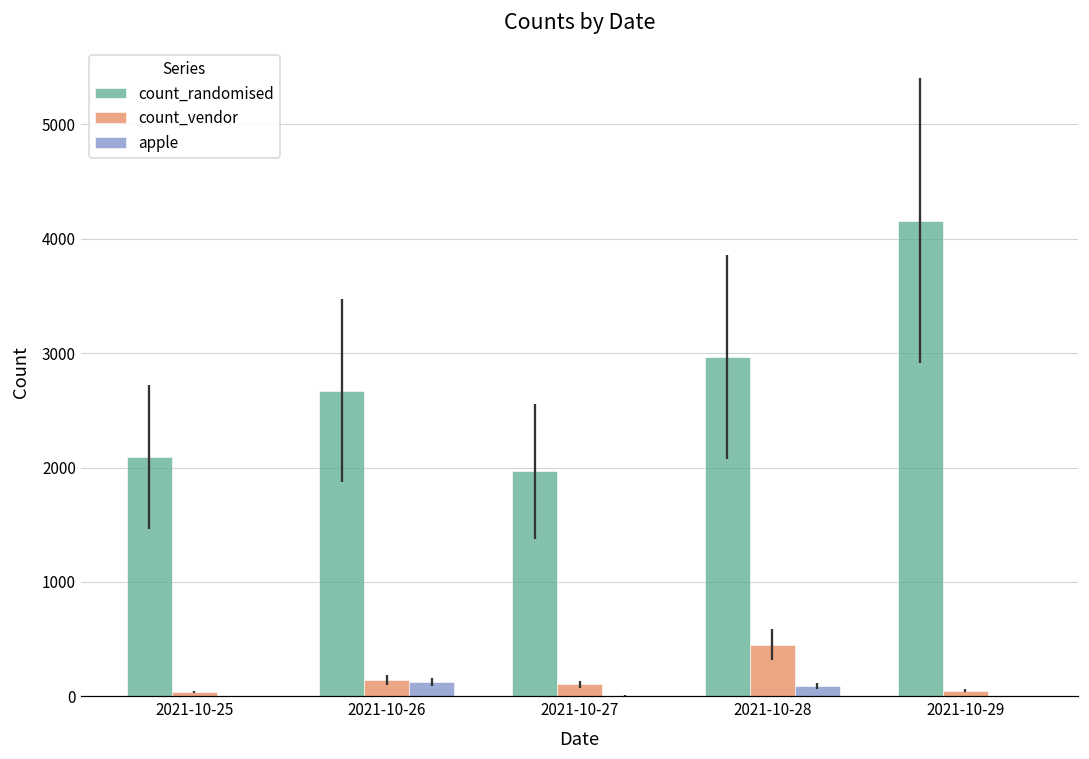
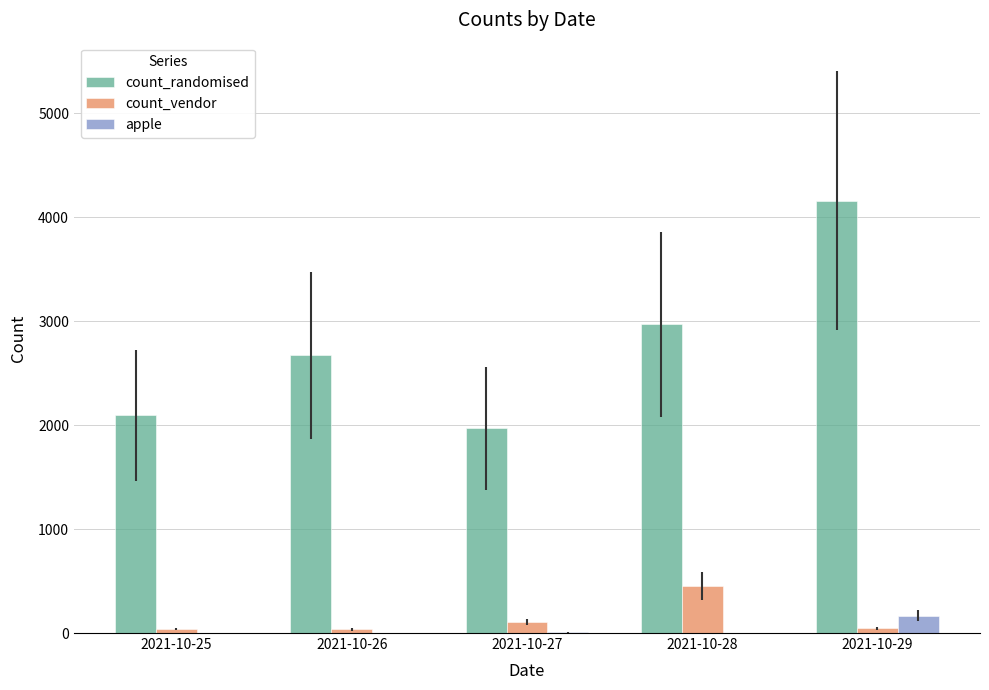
  {
    "count_randomised": {
      "2021-10-25": 2090,
      "2021-10-26": 2670,
      "2021-10-27": 1970,
      "2021-10-28": 2970,
      "2021-10-29": 4160
    },
    "count_vendor": {
      "2021-10-25": 40,
-     "2021-10-26": 140,
+     "2021-10-26": 30,
      "2021-10-27": 100,
      "2021-10-28": 450,
      "2021-10-29": 50
    },
    "apple": {
-     "2021-10-26": 120,
-     "2021-10-28": 90,
-     "2021-10-29": 10
+     "2021-10-26": 0,
+     "2021-10-28": 0,
+     "2021-10-29": 170
    }
  }
